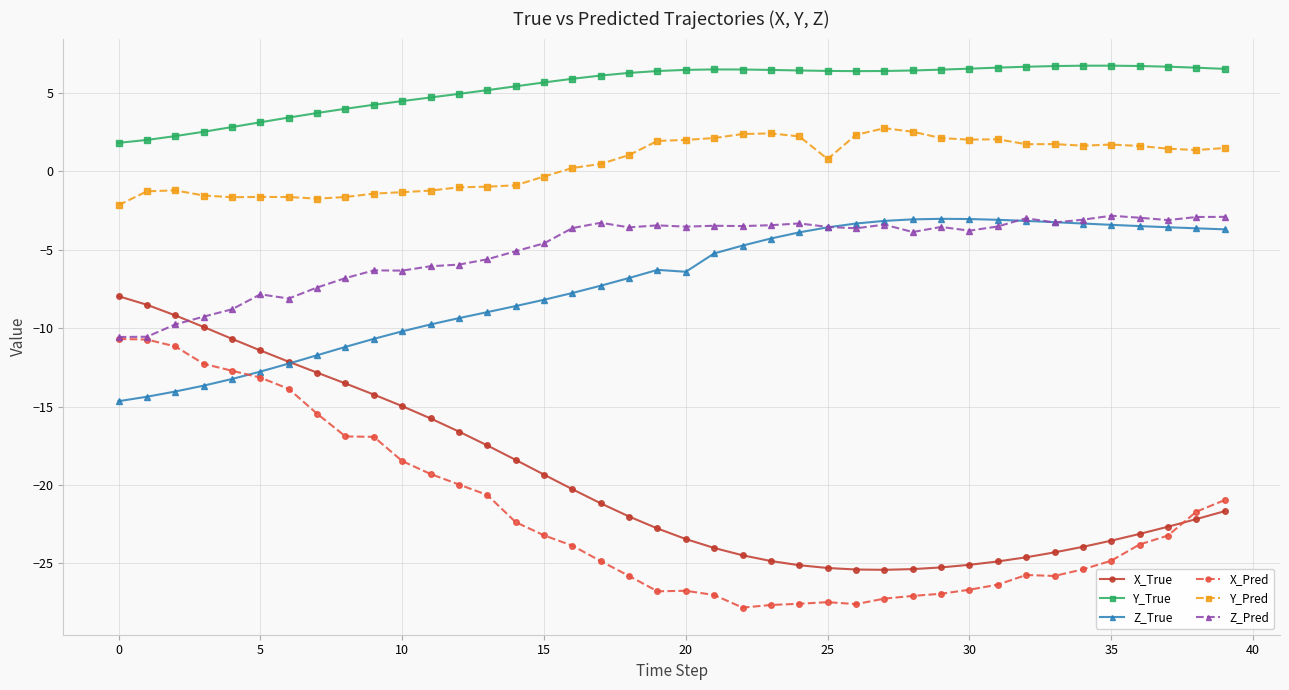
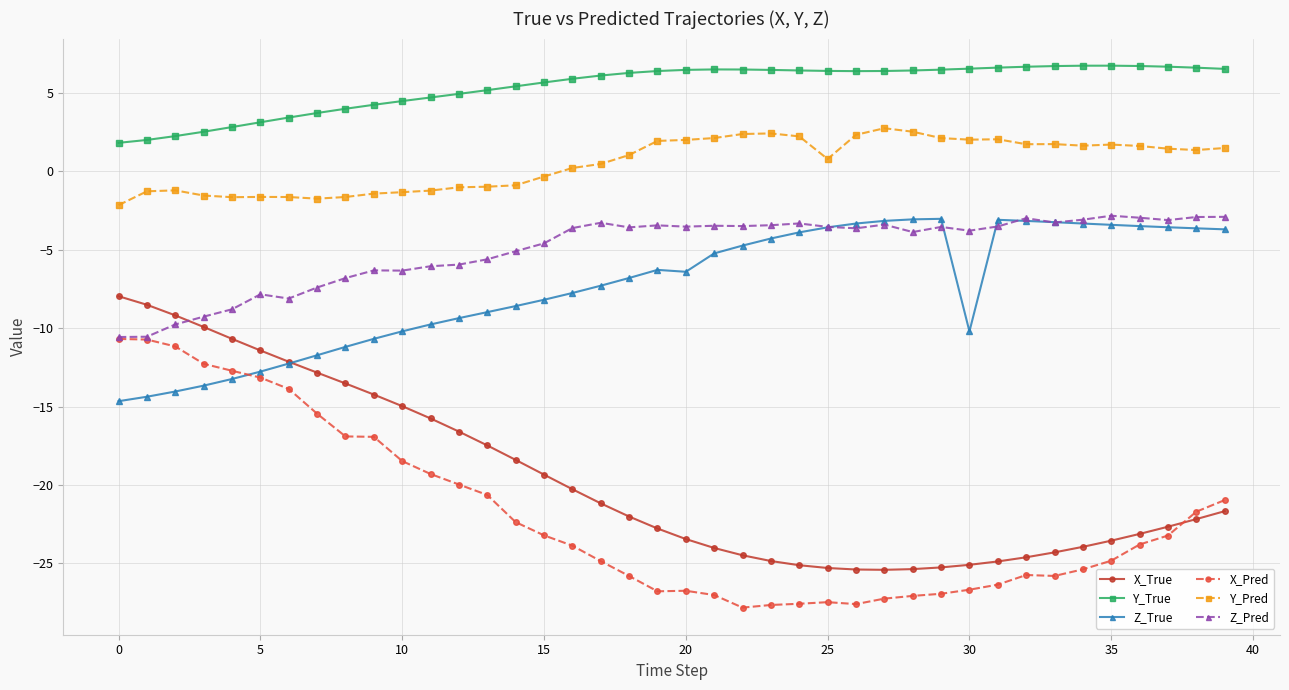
  {
    "Y_True": {
      "0": 1.8,
      "5": 3.1,
      "10": 4.5,
      "15": 5.7,
      "20": 6.5,
      "25": 6.4,
      "30": 6.6,
      "35": 6.7
    },
    "Z_True": {
      "0": -14.7,
      "5": -12.8,
      "10": -10.2,
      "15": -8.2,
      "20": -6.4,
-     "30": -3.0,
+     "30": -10.2,
      "35": -3.4
    },
    "Y_Pred": {
      "0": -2.2,
      "5": -1.6,
      "10": -1.3,
      "15": -0.3,
      "20": 2.0,
      "25": 0.8,
      "30": 2.0,
      "35": 1.7
    },
    "Z_Pred": {
      "5": -7.8,
      "10": -6.3,
      "15": -4.6,
      "20": -3.5,
      "30": -3.8,
      "35": -2.8
    }
  }
